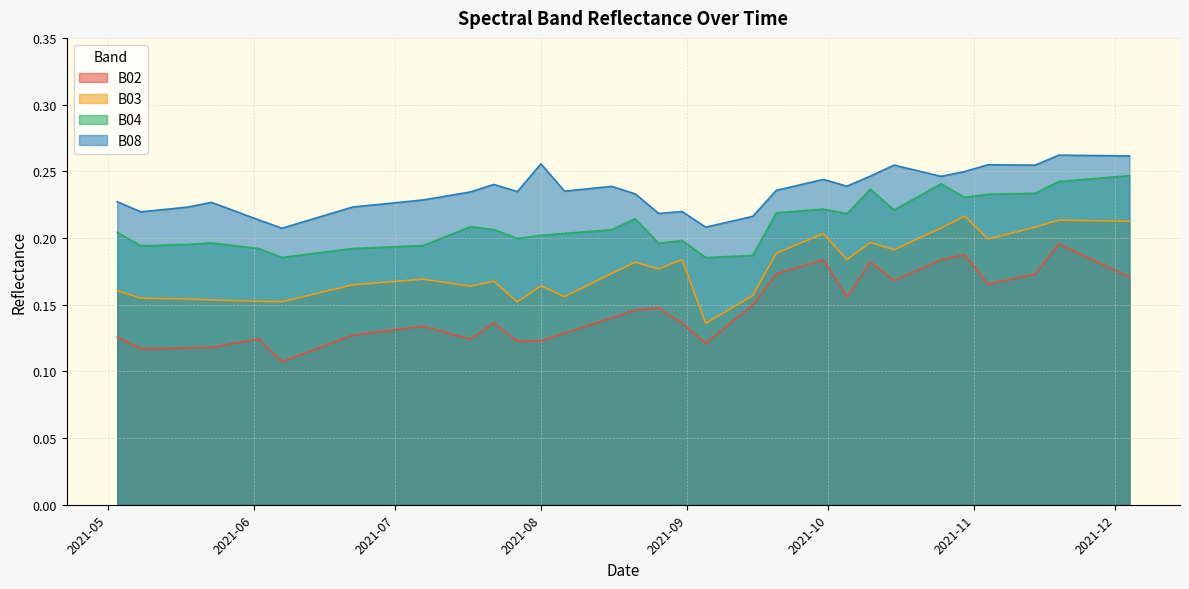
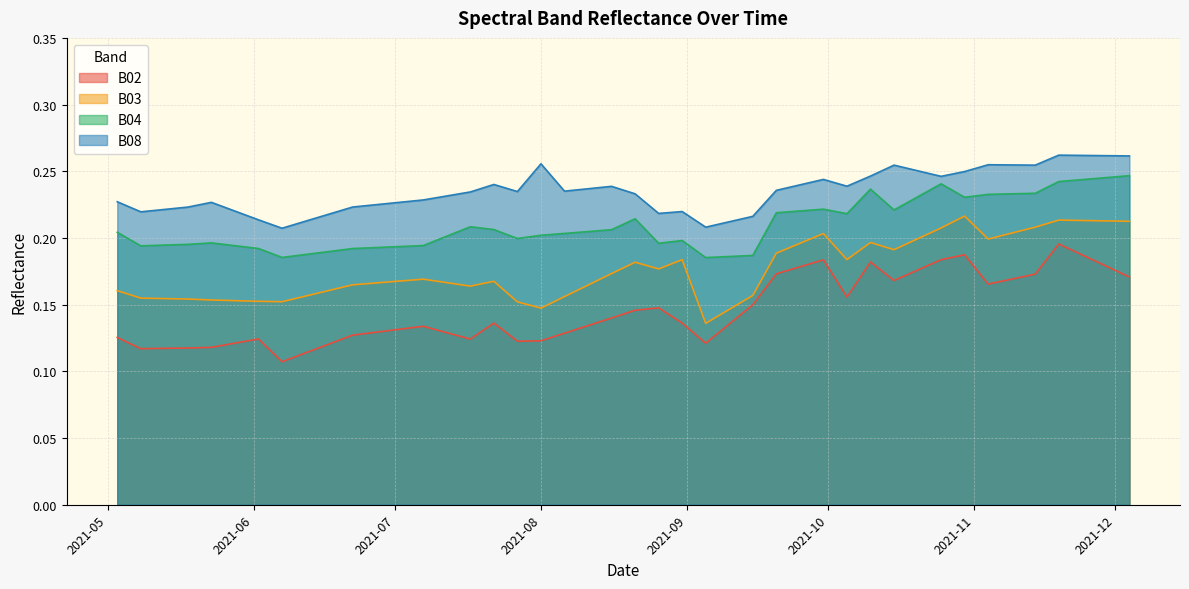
  {
    "B02": {
      "2021-08": 0.123
    },
    "B03": {
-     "2021-08": 0.164
+     "2021-08": 0.147
    },
    "B04": {
      "2021-08": 0.202
    },
    "B08": {
      "2021-08": 0.256
    }
  }
